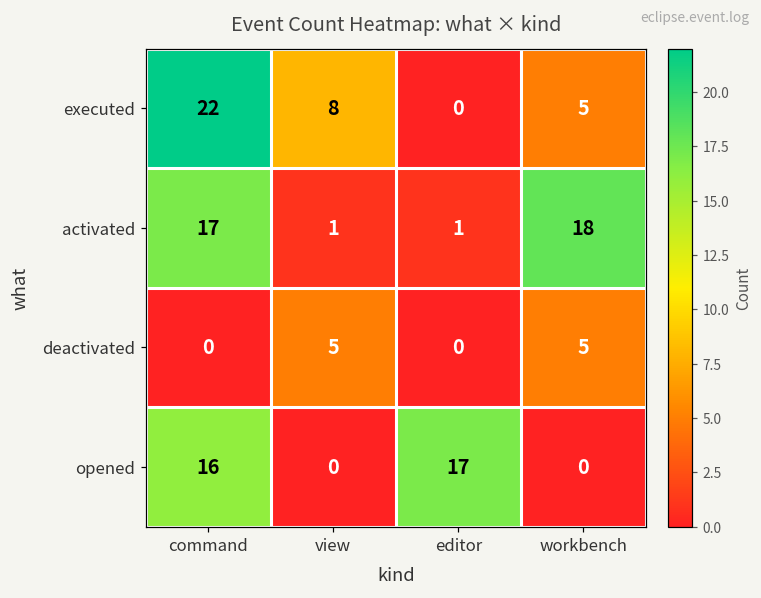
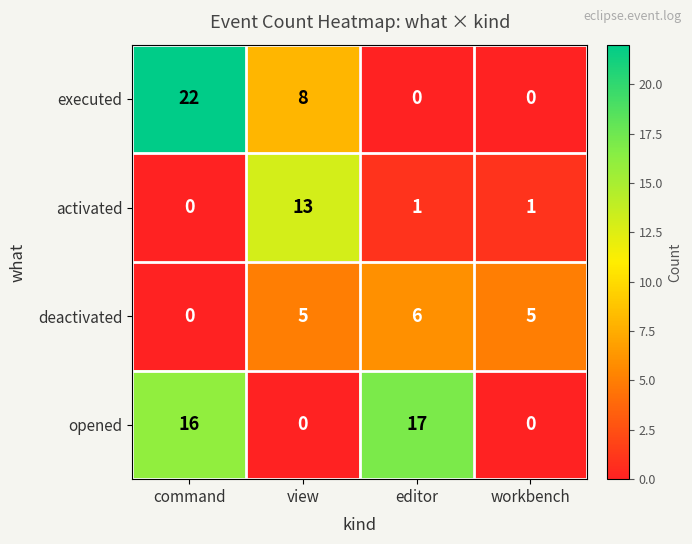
  {
    "executed": {
      "command": 22,
      "view": 8,
      "editor": 0,
-     "workbench": 5
+     "workbench": 0
    },
    "activated": {
-     "command": 17,
-     "view": 1,
+     "command": 0,
+     "view": 13,
      "editor": 1,
-     "workbench": 18
+     "workbench": 1
    },
    "deactivated": {
      "command": 0,
      "view": 5,
-     "editor": 0,
+     "editor": 6,
      "workbench": 5
    },
    "opened": {
      "command": 16,
      "view": 0,
      "editor": 17,
      "workbench": 0
    }
  }
